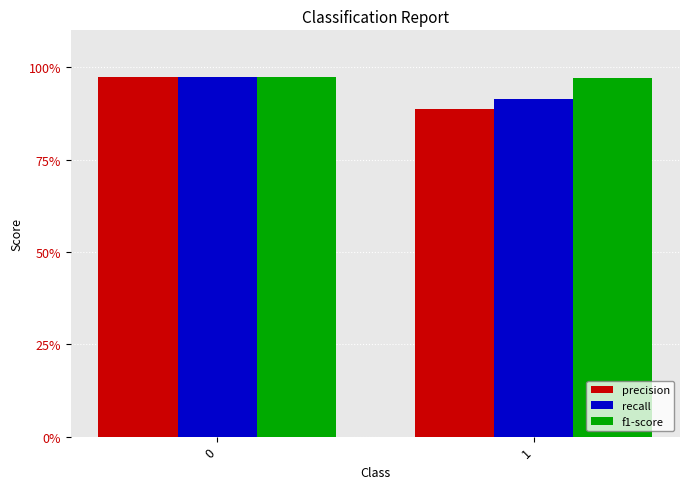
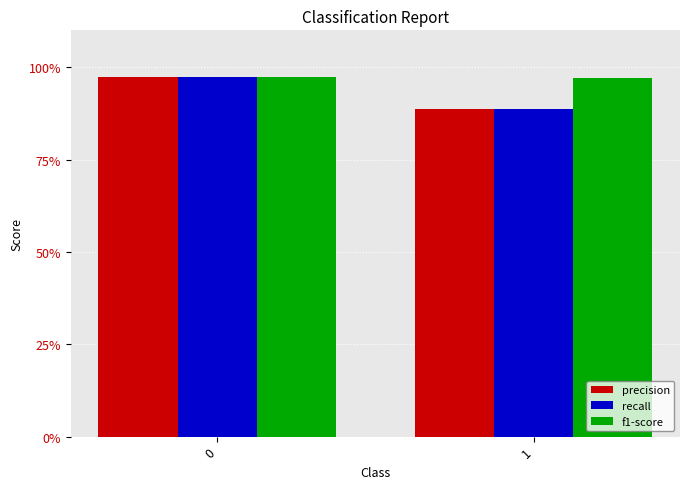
  {
    "precision": {
      "0": "97%",
      "1": "89%"
    },
    "recall": {
      "0": "97%",
-     "1": "91%"
+     "1": "89%"
    },
    "f1-score": {
      "0": "97%",
      "1": "97%"
    }
  }
